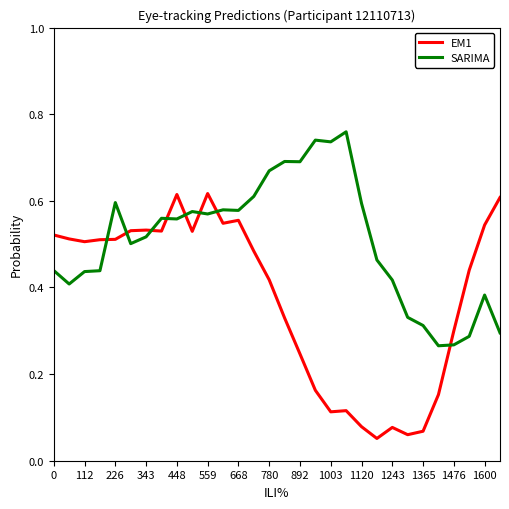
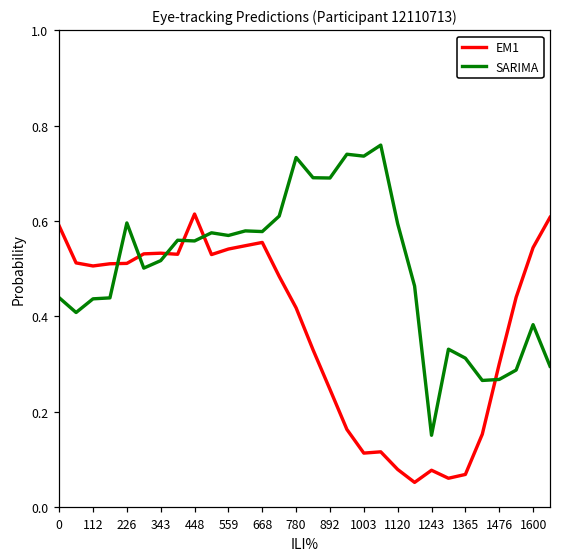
  {
    "EM1": {
-     "0": 0.52,
+     "0": 0.59,
      "112": 0.51,
      "226": 0.51,
      "343": 0.53,
      "448": 0.61,
-     "559": 0.62,
+     "559": 0.54,
      "668": 0.56,
      "780": 0.42,
      "892": 0.25,
      "1003": 0.11,
      "1120": 0.08,
      "1243": 0.08,
      "1365": 0.07,
      "1476": 0.30,
      "1600": 0.54
    },
    "SARIMA": {
      "0": 0.44,
      "112": 0.44,
      "226": 0.60,
      "343": 0.52,
      "448": 0.56,
      "559": 0.57,
      "668": 0.58,
-     "780": 0.67,
+     "780": 0.73,
      "892": 0.69,
      "1003": 0.74,
      "1120": 0.59,
-     "1243": 0.42,
+     "1243": 0.15,
      "1365": 0.31,
      "1476": 0.27,
      "1600": 0.38
    }
  }
